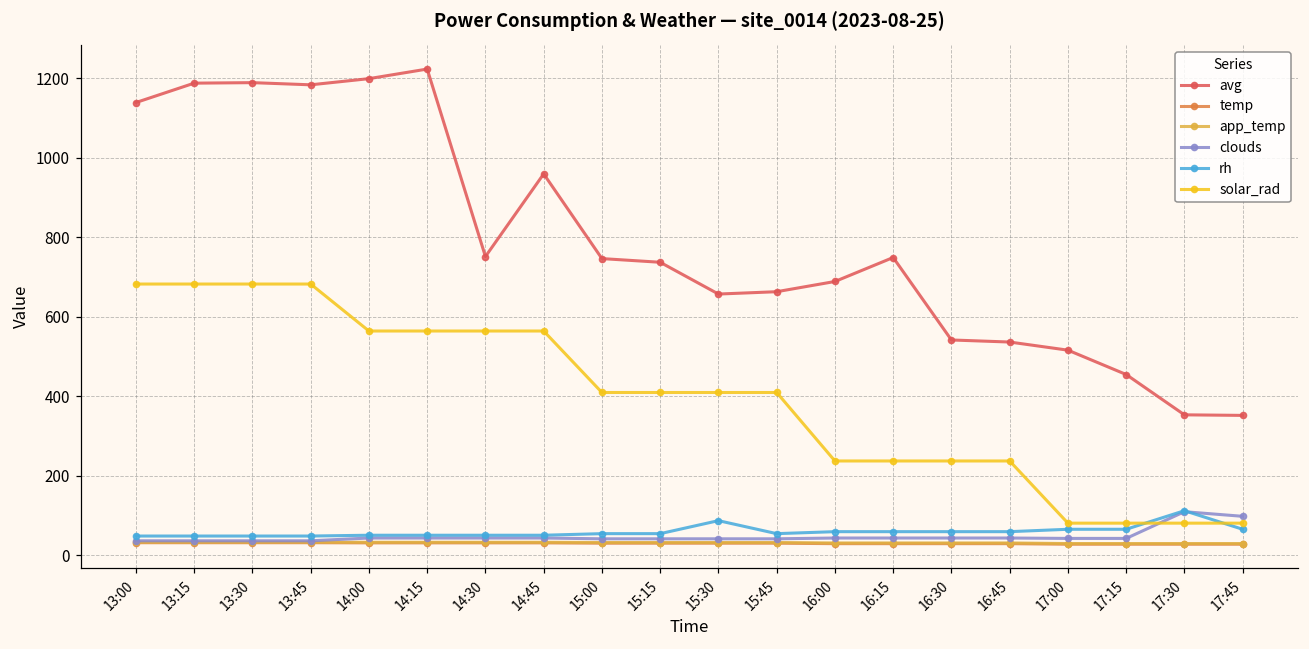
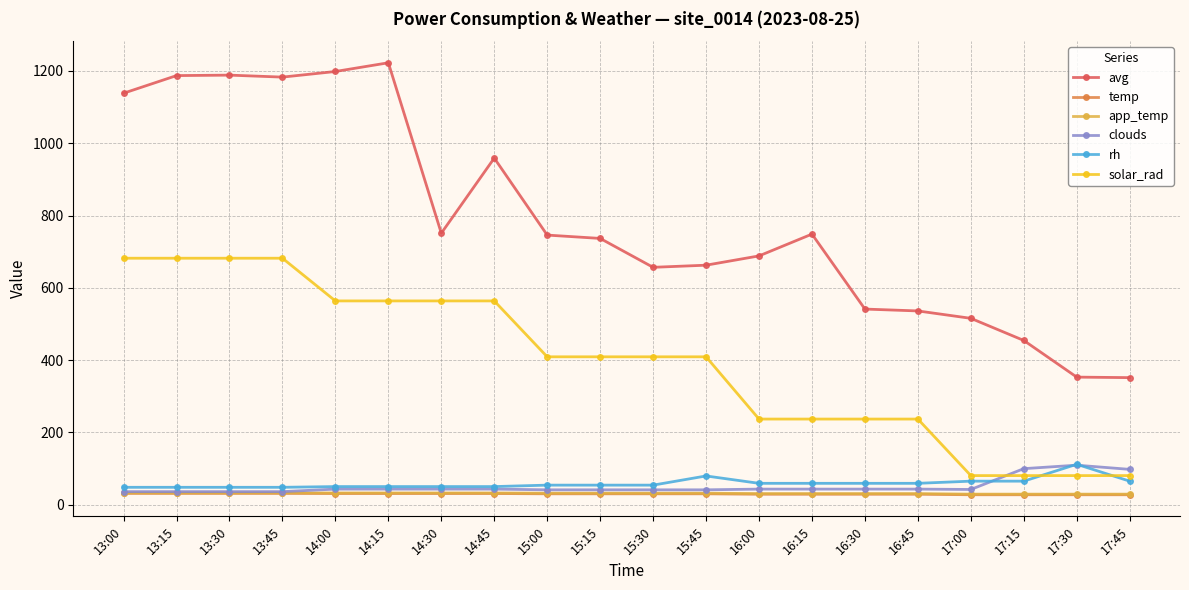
  {
    "clouds": {
      "15:00": 40,
      "15:15": 40,
      "15:30": 40,
      "15:45": 40,
      "16:00": 40,
      "16:15": 40,
      "16:30": 40,
      "16:45": 40,
      "17:00": 40,
-     "17:15": 40,
+     "17:15": 100,
      "17:45": 100
    },
    "rh": {
      "13:00": 50,
      "13:15": 50,
      "13:30": 50,
      "13:45": 50,
      "15:00": 50,
      "15:15": 50,
-     "15:30": 90,
-     "15:45": 50,
+     "15:30": 50,
+     "15:45": 80,
      "16:00": 60,
      "16:15": 60,
      "16:30": 60,
      "16:45": 60,
      "17:00": 70,
      "17:15": 70,
      "17:45": 70
    }
  }
